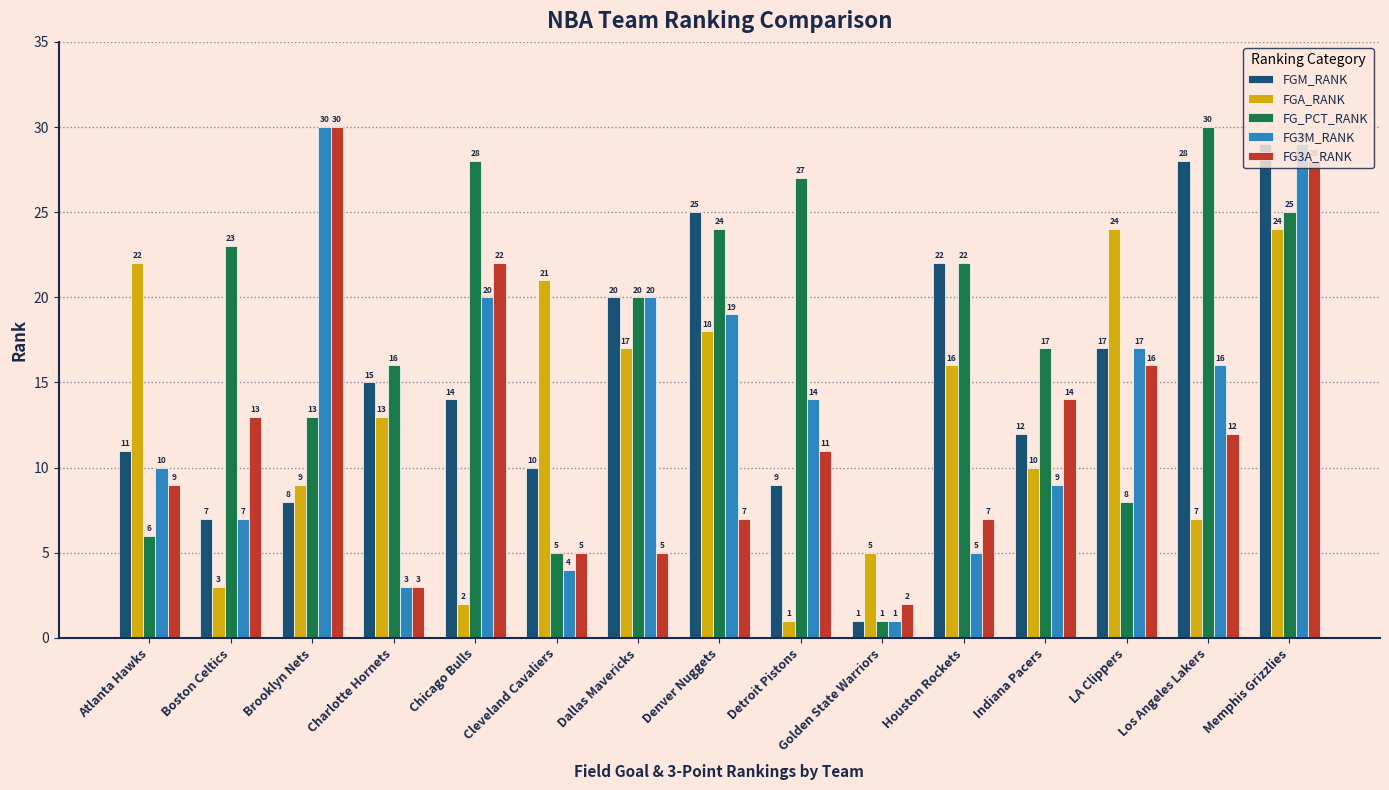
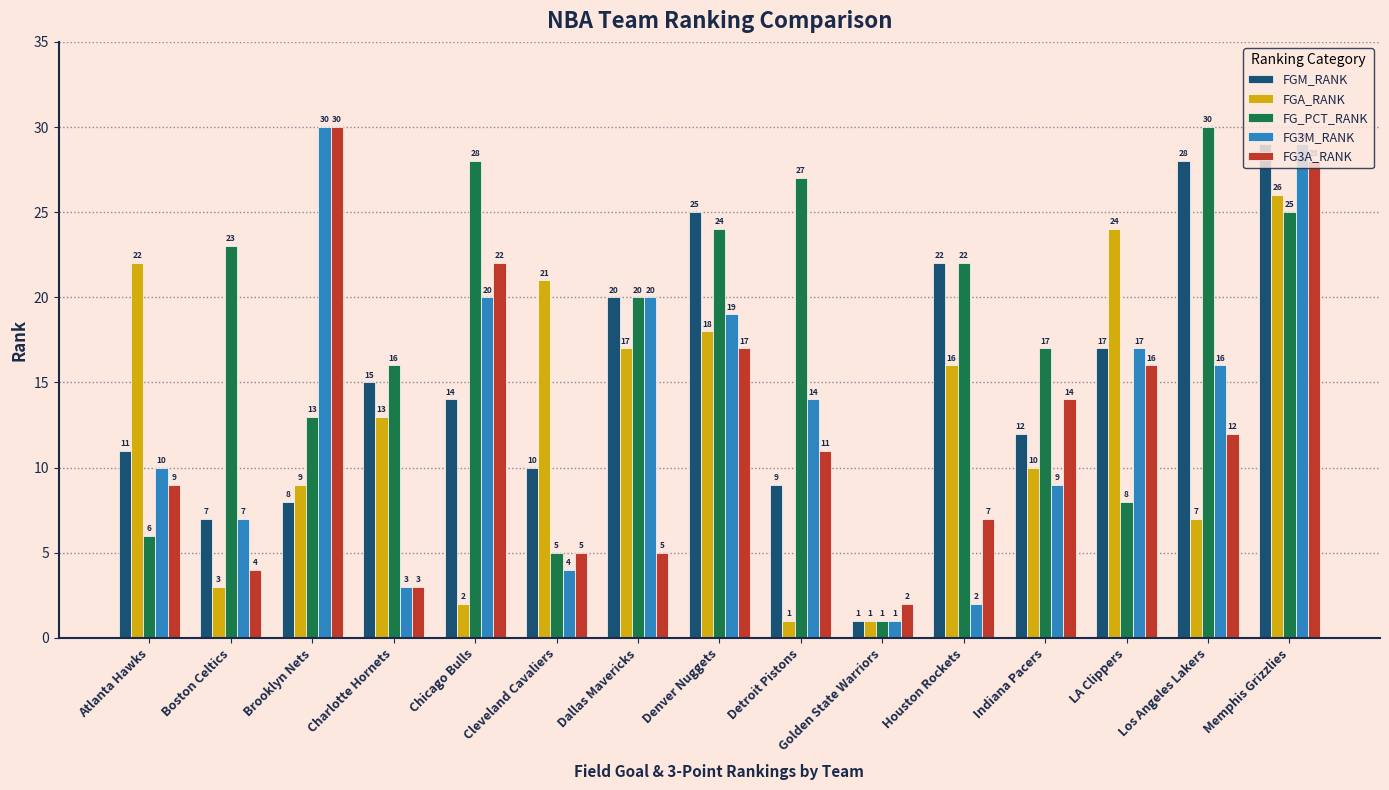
  {
    "FGA_RANK": {
      "Atlanta Hawks": 22,
      "Boston Celtics": 3,
      "Brooklyn Nets": 9,
      "Charlotte Hornets": 13,
      "Chicago Bulls": 2,
      "Cleveland Cavaliers": 21,
      "Dallas Mavericks": 17,
      "Denver Nuggets": 18,
      "Detroit Pistons": 1,
-     "Golden State Warriors": 5,
+     "Golden State Warriors": 1,
      "Houston Rockets": 16,
      "Indiana Pacers": 10,
      "LA Clippers": 24,
      "Los Angeles Lakers": 7,
-     "Memphis Grizzlies": 24
+     "Memphis Grizzlies": 26
    },
    "FG3M_RANK": {
      "Atlanta Hawks": 10,
      "Boston Celtics": 7,
      "Brooklyn Nets": 30,
      "Charlotte Hornets": 3,
      "Chicago Bulls": 20,
      "Cleveland Cavaliers": 4,
      "Dallas Mavericks": 20,
      "Denver Nuggets": 19,
      "Detroit Pistons": 14,
      "Golden State Warriors": 1,
-     "Houston Rockets": 5,
+     "Houston Rockets": 2,
      "Indiana Pacers": 9,
      "LA Clippers": 17,
      "Los Angeles Lakers": 16
    },
    "FG3A_RANK": {
      "Atlanta Hawks": 9,
-     "Boston Celtics": 13,
+     "Boston Celtics": 4,
      "Brooklyn Nets": 30,
      "Charlotte Hornets": 3,
      "Chicago Bulls": 22,
      "Cleveland Cavaliers": 5,
      "Dallas Mavericks": 5,
-     "Denver Nuggets": 7,
+     "Denver Nuggets": 17,
      "Detroit Pistons": 11,
      "Golden State Warriors": 2,
      "Houston Rockets": 7,
      "Indiana Pacers": 14,
      "LA Clippers": 16,
      "Los Angeles Lakers": 12
    }
  }
